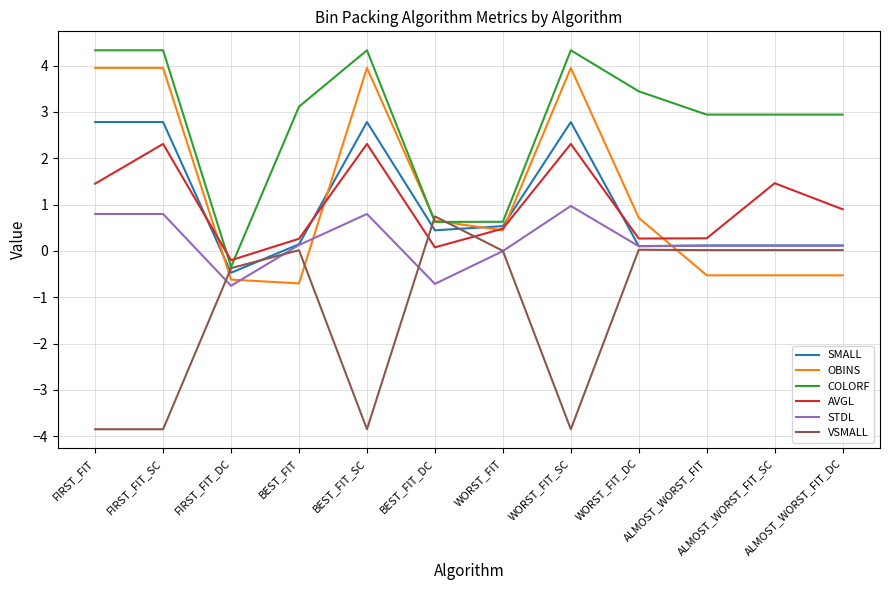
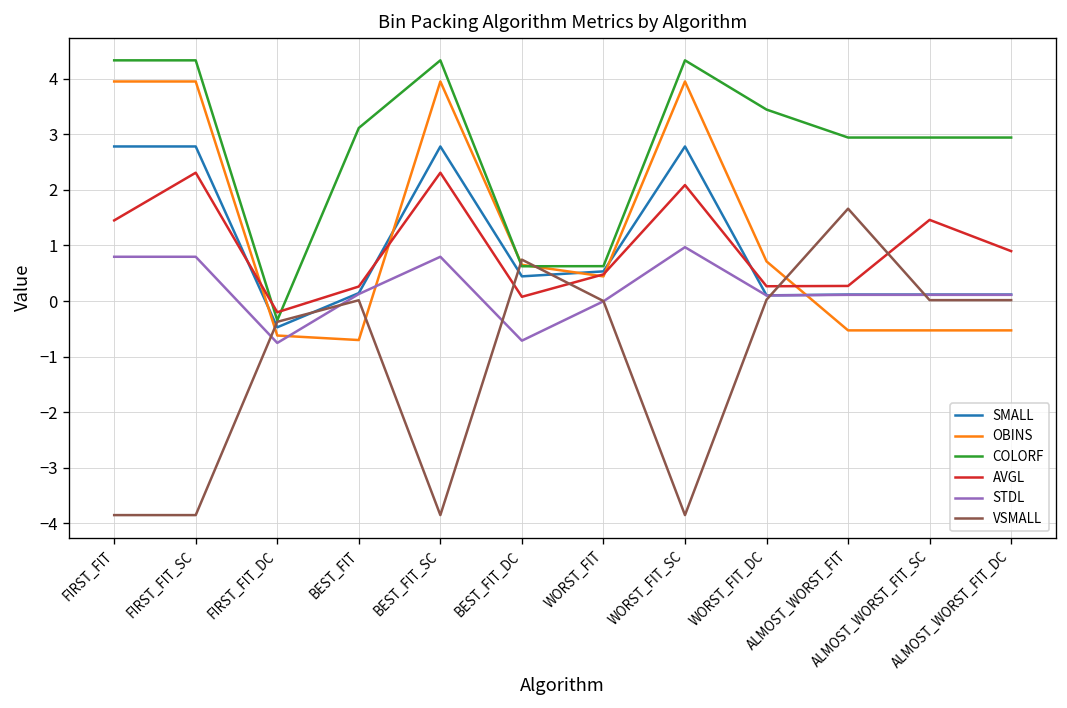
  {
    "SMALL": {
      "FIRST_FIT": 2.8,
      "FIRST_FIT_SC": 2.8,
      "FIRST_FIT_DC": -0.5,
      "BEST_FIT_SC": 2.8,
      "BEST_FIT_DC": 0.4,
      "WORST_FIT_SC": 2.8
    },
    "OBINS": {
      "FIRST_FIT": 3.9,
      "FIRST_FIT_SC": 3.9,
      "FIRST_FIT_DC": -0.6,
      "BEST_FIT": -0.7,
      "BEST_FIT_SC": 3.9,
      "WORST_FIT_SC": 3.9,
      "WORST_FIT_DC": 0.7,
      "ALMOST_WORST_FIT": -0.5,
      "ALMOST_WORST_FIT_SC": -0.5,
      "ALMOST_WORST_FIT_DC": -0.5
    },
    "COLORF": {
      "FIRST_FIT": 4.3,
      "FIRST_FIT_SC": 4.3,
      "BEST_FIT": 3.1,
      "BEST_FIT_SC": 4.3,
      "WORST_FIT": 0.6,
      "WORST_FIT_SC": 4.3,
      "WORST_FIT_DC": 3.4,
      "ALMOST_WORST_FIT": 2.9,
      "ALMOST_WORST_FIT_SC": 2.9,
      "ALMOST_WORST_FIT_DC": 2.9
    },
    "AVGL": {
      "FIRST_FIT": 1.5,
      "FIRST_FIT_SC": 2.3,
      "FIRST_FIT_DC": -0.2,
      "BEST_FIT": 0.3,
      "BEST_FIT_SC": 2.3,
      "BEST_FIT_DC": 0.1,
-     "WORST_FIT_SC": 2.3,
+     "WORST_FIT_SC": 2.1,
      "WORST_FIT_DC": 0.3,
      "ALMOST_WORST_FIT": 0.3,
      "ALMOST_WORST_FIT_SC": 1.5,
      "ALMOST_WORST_FIT_DC": 0.9
    },
    "STDL": {
      "FIRST_FIT": 0.8,
      "FIRST_FIT_SC": 0.8,
      "FIRST_FIT_DC": -0.8,
      "BEST_FIT_SC": 0.8,
      "BEST_FIT_DC": -0.7,
      "WORST_FIT_SC": 1.0
    },
    "VSMALL": {
      "FIRST_FIT": -3.9,
      "FIRST_FIT_SC": -3.9,
      "BEST_FIT": 0.0,
      "BEST_FIT_SC": -3.9,
      "BEST_FIT_DC": 0.7,
      "WORST_FIT_SC": -3.9,
      "WORST_FIT_DC": 0.0,
-     "ALMOST_WORST_FIT": 0.0,
+     "ALMOST_WORST_FIT": 1.7,
      "ALMOST_WORST_FIT_SC": 0.0,
      "ALMOST_WORST_FIT_DC": 0.0
    }
  }
